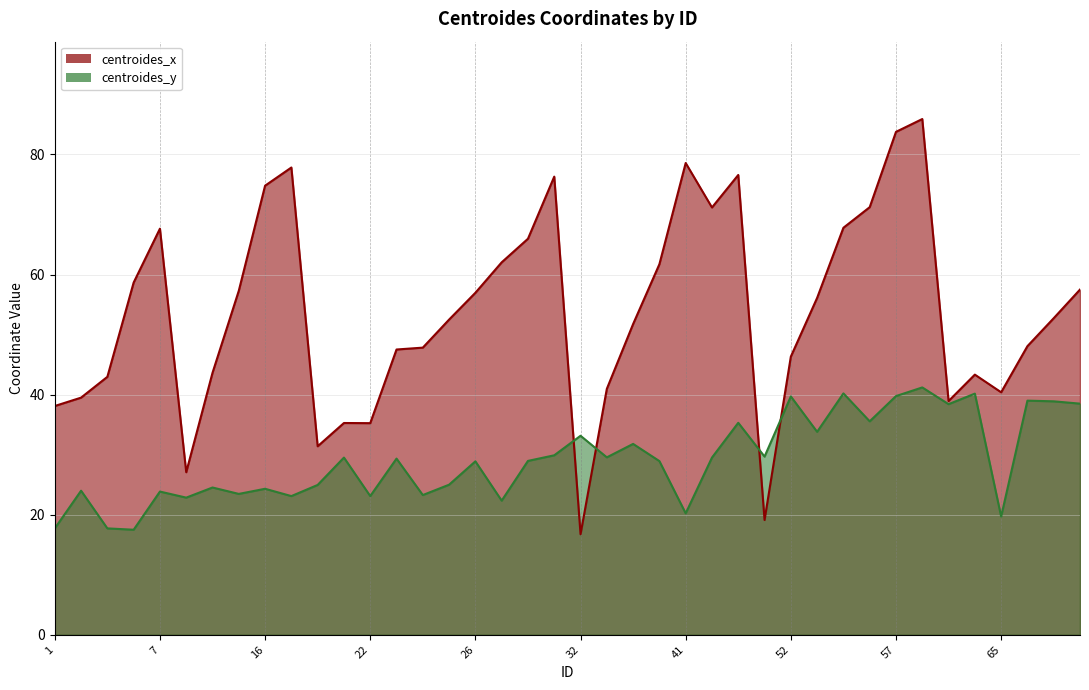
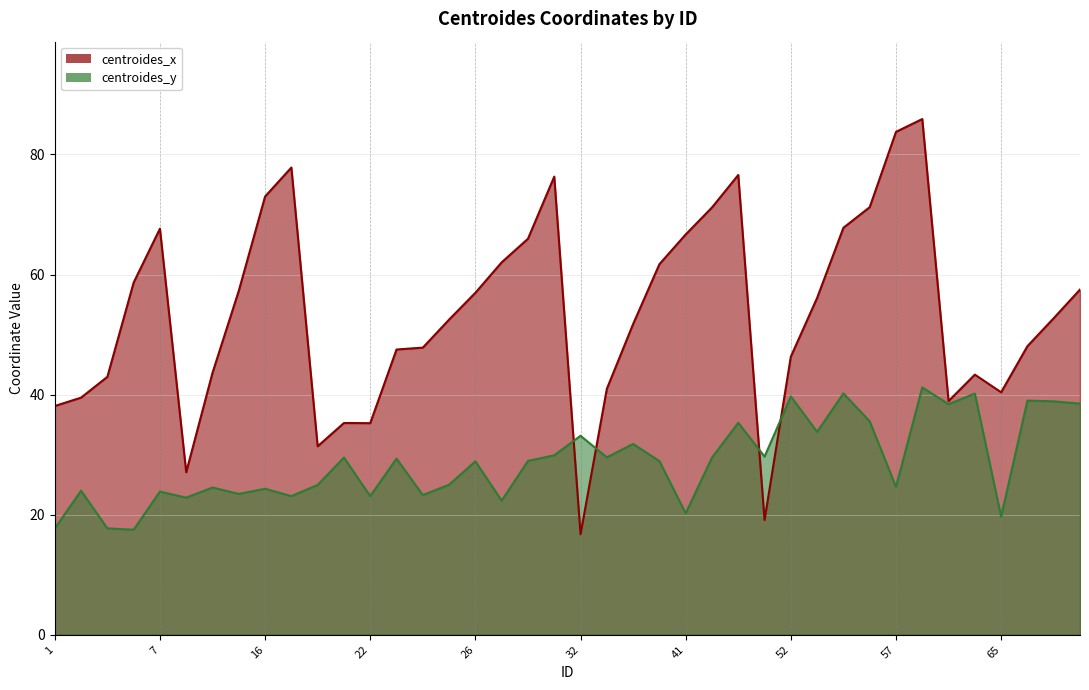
  {
    "centroides_x": {
-     "16": 75,
+     "16": 73,
      "32": 17,
-     "41": 79,
+     "41": 67,
      "52": 46,
      "57": 84,
      "65": 40
    },
    "centroides_y": {
      "16": 24,
      "32": 33,
      "41": 20,
      "52": 40,
-     "57": 40,
+     "57": 25,
      "65": 20
    }
  }
